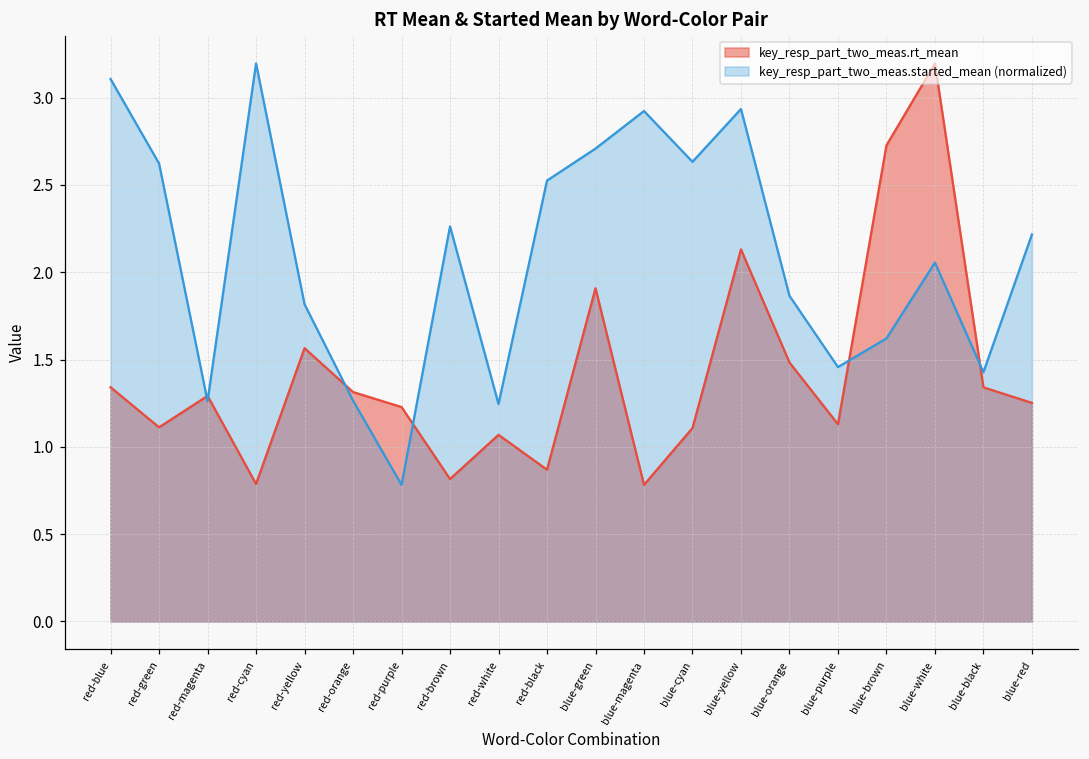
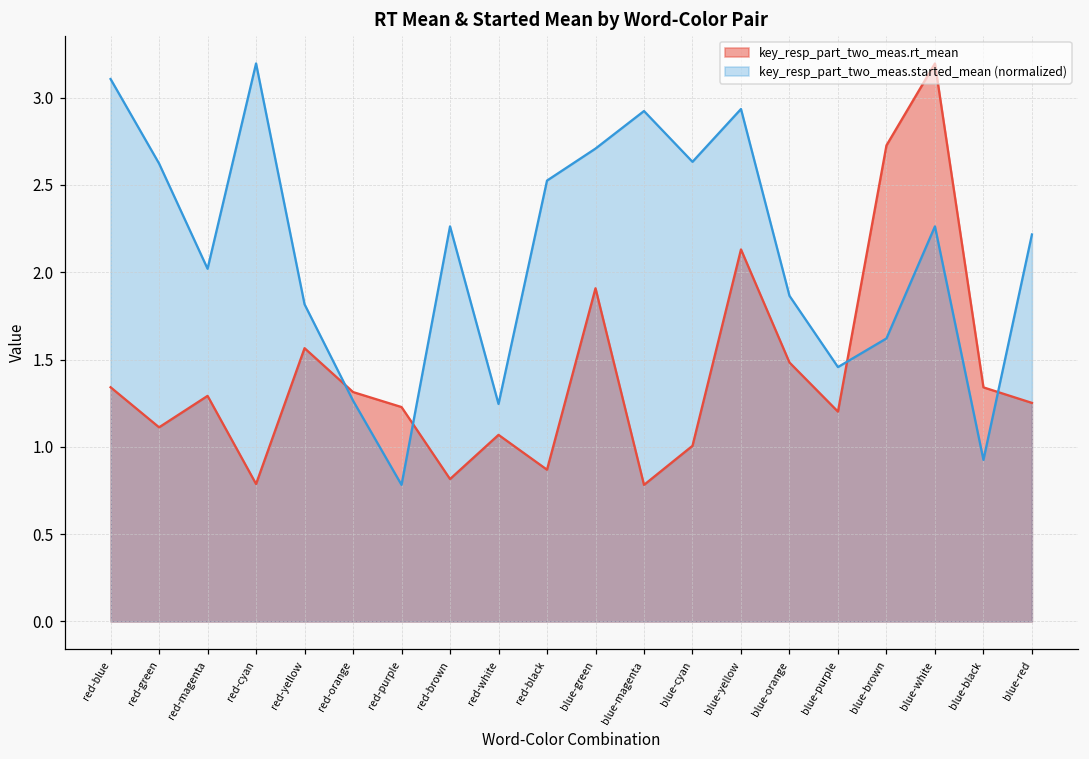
  {
    "key_resp_part_two_meas.rt_mean": {
      "red-blue": 1.34,
      "red-green": 1.11,
      "red-magenta": 1.29,
      "red-cyan": 0.79,
      "red-yellow": 1.57,
      "red-orange": 1.31,
      "red-purple": 1.23,
      "red-brown": 0.82,
      "red-white": 1.07,
      "red-black": 0.87,
      "blue-green": 1.91,
      "blue-magenta": 0.78,
-     "blue-cyan": 1.11,
+     "blue-cyan": 1.01,
      "blue-yellow": 2.13,
      "blue-orange": 1.48,
-     "blue-purple": 1.13,
+     "blue-purple": 1.20,
      "blue-brown": 2.73,
      "blue-black": 1.34,
      "blue-red": 1.25
    },
    "key_resp_part_two_meas.started_mean (normalized)": {
      "red-blue": 3.11,
      "red-green": 2.62,
-     "red-magenta": 1.26,
+     "red-magenta": 2.02,
      "red-cyan": 3.20,
      "red-yellow": 1.82,
      "red-orange": 1.26,
      "red-purple": 0.78,
      "red-brown": 2.26,
      "red-white": 1.25,
      "red-black": 2.53,
      "blue-green": 2.71,
      "blue-magenta": 2.92,
      "blue-cyan": 2.63,
      "blue-yellow": 2.94,
      "blue-orange": 1.87,
      "blue-purple": 1.46,
      "blue-brown": 1.62,
-     "blue-white": 2.06,
-     "blue-black": 1.43,
+     "blue-white": 2.26,
+     "blue-black": 0.93,
      "blue-red": 2.22
    }
  }
